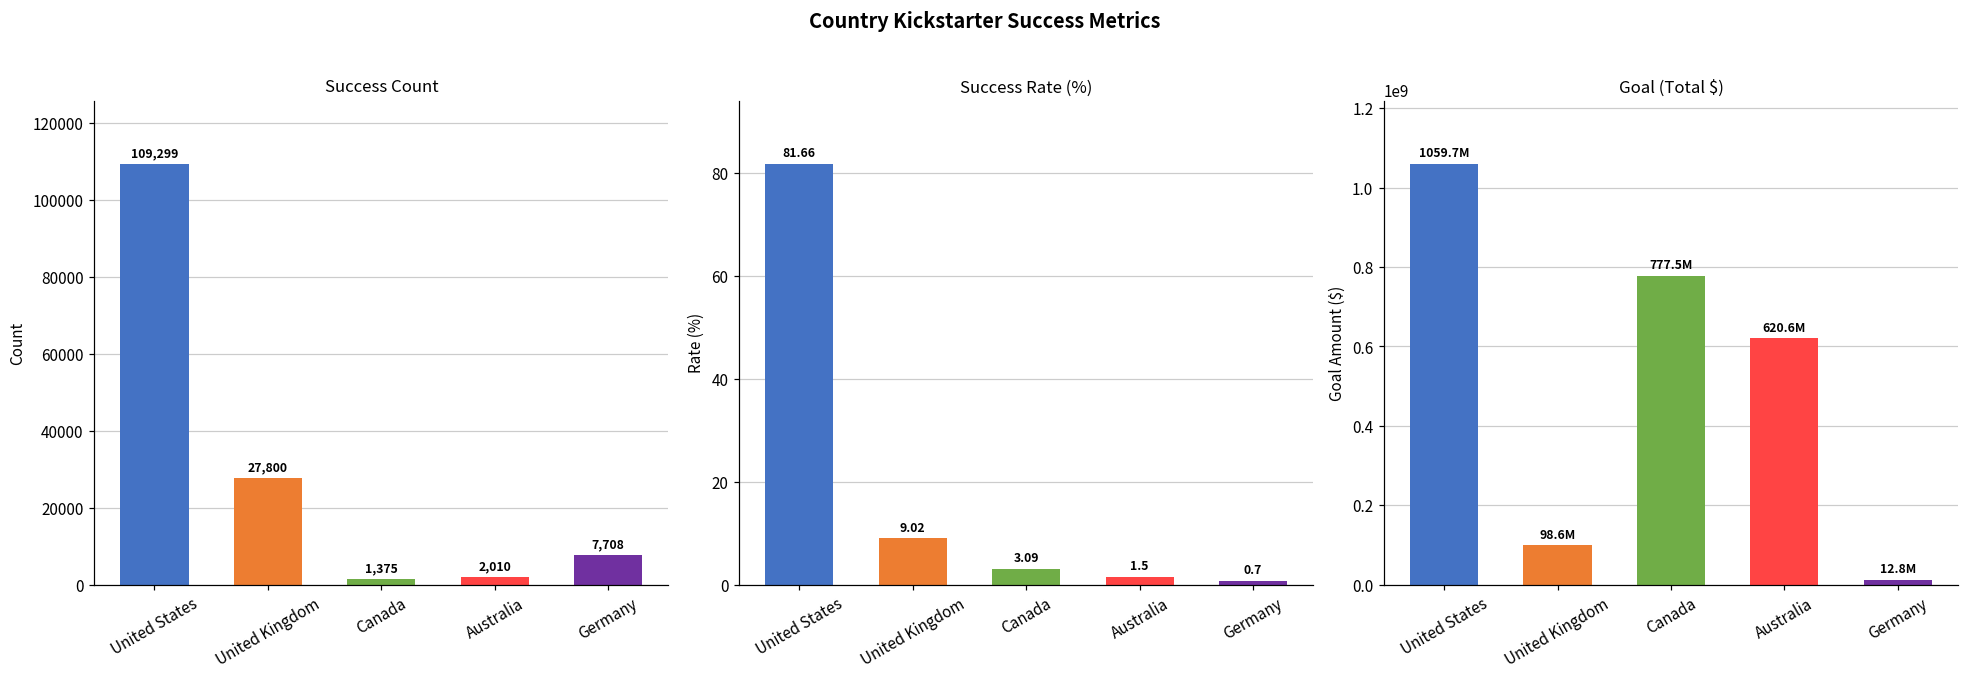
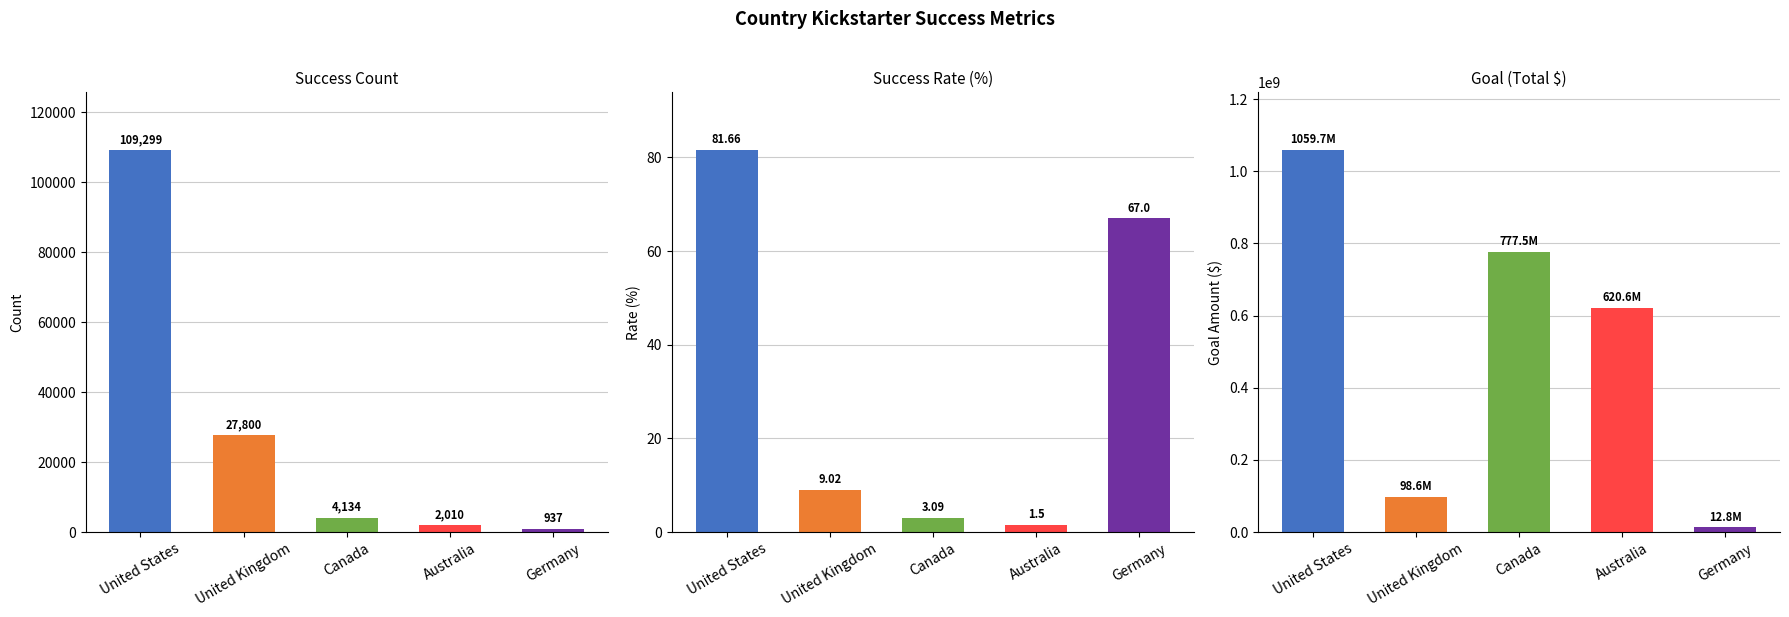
  {
    "Success Count": {
      "United States": "109,299",
      "United Kingdom": "27,800",
-     "Canada": "1,375",
+     "Canada": "4,134",
      "Australia": "2,010",
-     "Germany": "7,708"
+     "Germany": "937"
    },
    "Success Rate (%)": {
      "United States": "81.66",
      "United Kingdom": "9.02",
      "Canada": "3.09",
      "Australia": "1.5",
-     "Germany": "0.7"
+     "Germany": "67.0"
    },
    "Goal (Total $)": {
      "United States": "1059.7M",
      "United Kingdom": "98.6M",
      "Canada": "777.5M",
      "Australia": "620.6M",
      "Germany": "12.8M"
    }
  }
